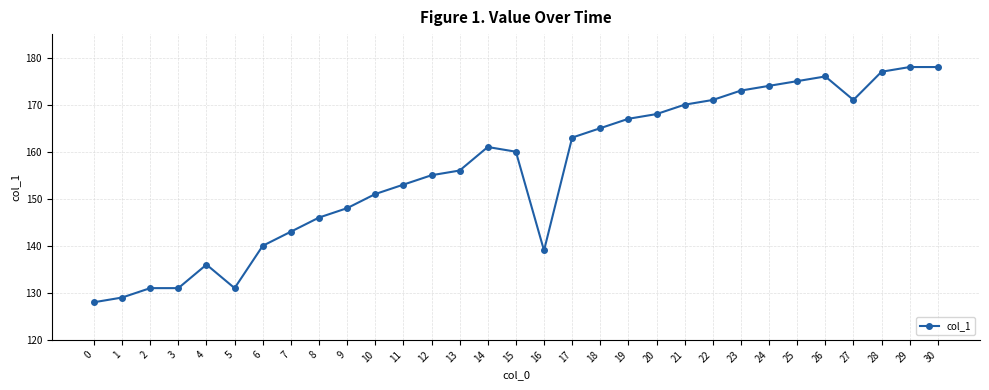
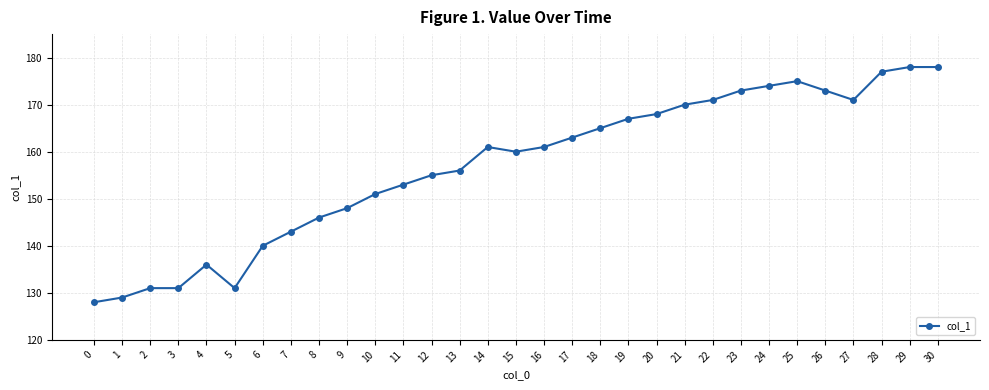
  {
    "0": 128,
    "1": 129,
    "2": 131,
    "3": 131,
    "4": 136,
    "5": 131,
    "6": 140,
    "7": 143,
    "8": 146,
    "9": 148,
    "10": 151,
    "11": 153,
    "12": 155,
    "13": 156,
    "14": 161,
    "15": 160,
-   "16": 139,
+   "16": 161,
    "17": 163,
    "18": 165,
    "19": 167,
    "20": 168,
    "21": 170,
    "22": 171,
    "23": 173,
    "24": 174,
    "25": 175,
-   "26": 176,
+   "26": 173,
    "27": 171,
    "28": 177,
    "29": 178,
    "30": 178
  }
